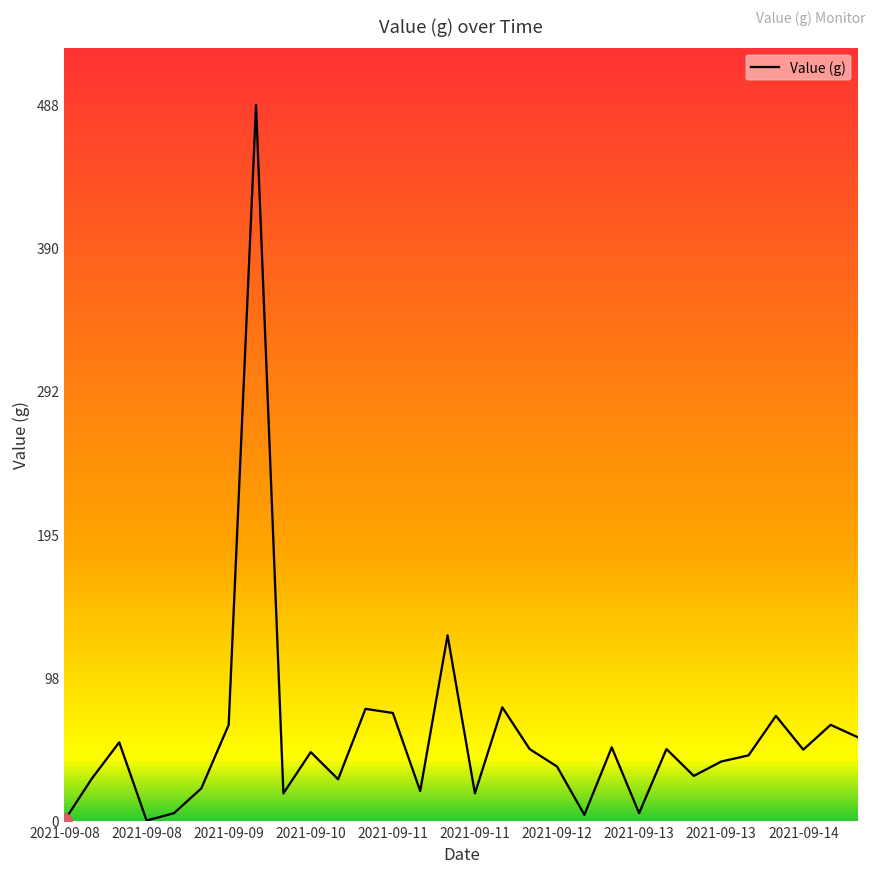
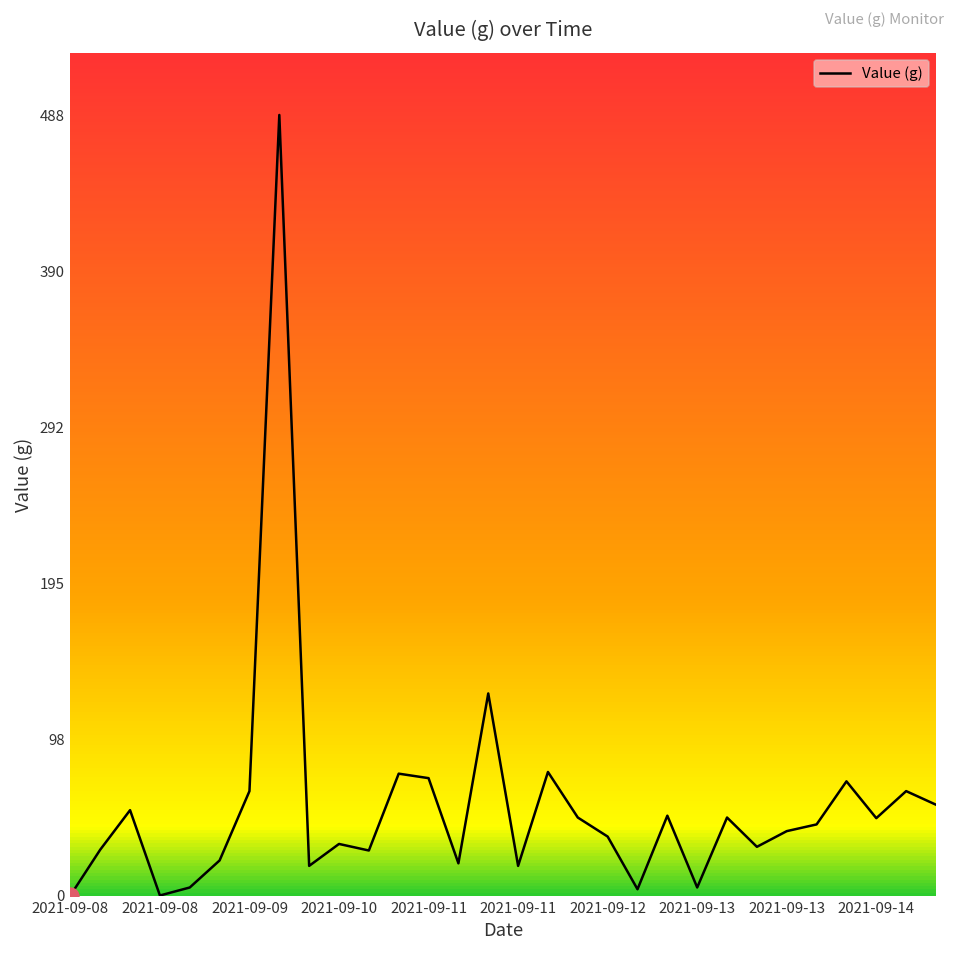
  {
    "Value (g)": {
      "2021-09-09": 65,
-     "2021-09-10": 47,
+     "2021-09-10": 32,
      "2021-09-12": 37,
      "2021-09-14": 48
    }
  }
